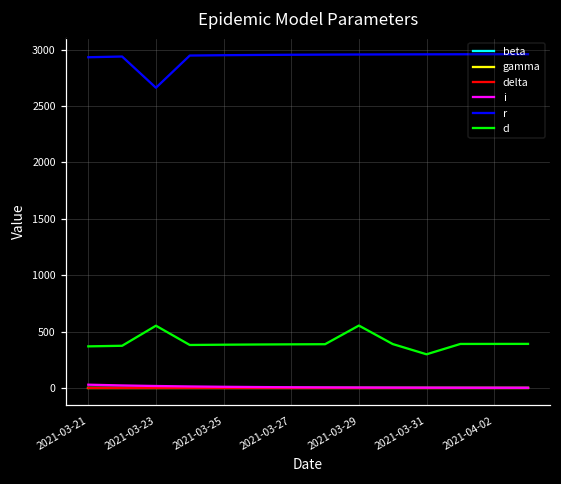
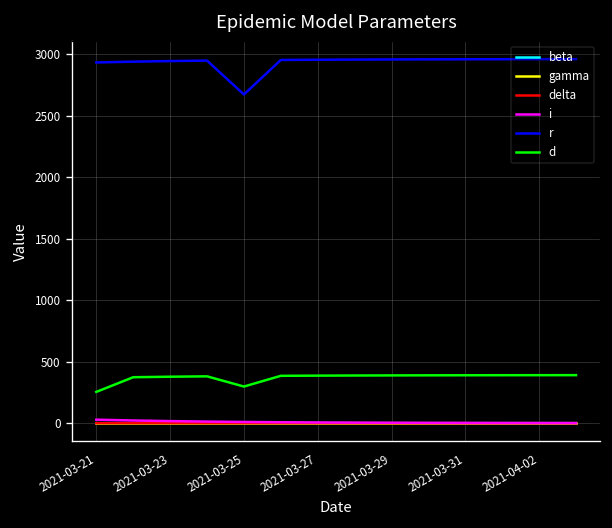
  {
    "delta": {
      "2021-03-21": 0
    },
    "i": {
      "2021-03-21": 30
    },
    "r": {
      "2021-03-21": 2930,
-     "2021-03-23": 2660,
-     "2021-03-25": 2950,
+     "2021-03-23": 2940,
+     "2021-03-25": 2670,
      "2021-03-27": 2950,
      "2021-03-29": 2960,
      "2021-03-31": 2960
    },
    "d": {
-     "2021-03-21": 370,
-     "2021-03-23": 550,
-     "2021-03-25": 380,
+     "2021-03-21": 250,
+     "2021-03-23": 380,
+     "2021-03-25": 300,
      "2021-03-27": 390,
-     "2021-03-29": 550,
-     "2021-03-31": 300,
+     "2021-03-29": 390,
+     "2021-03-31": 390,
      "2021-04-02": 390
    }
  }
